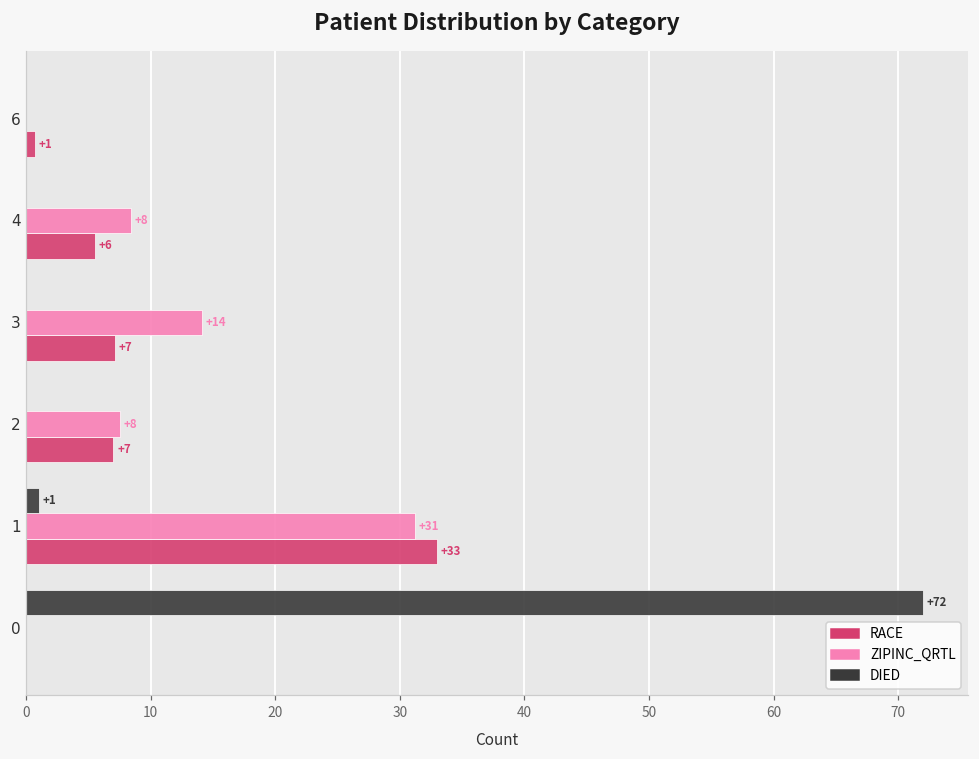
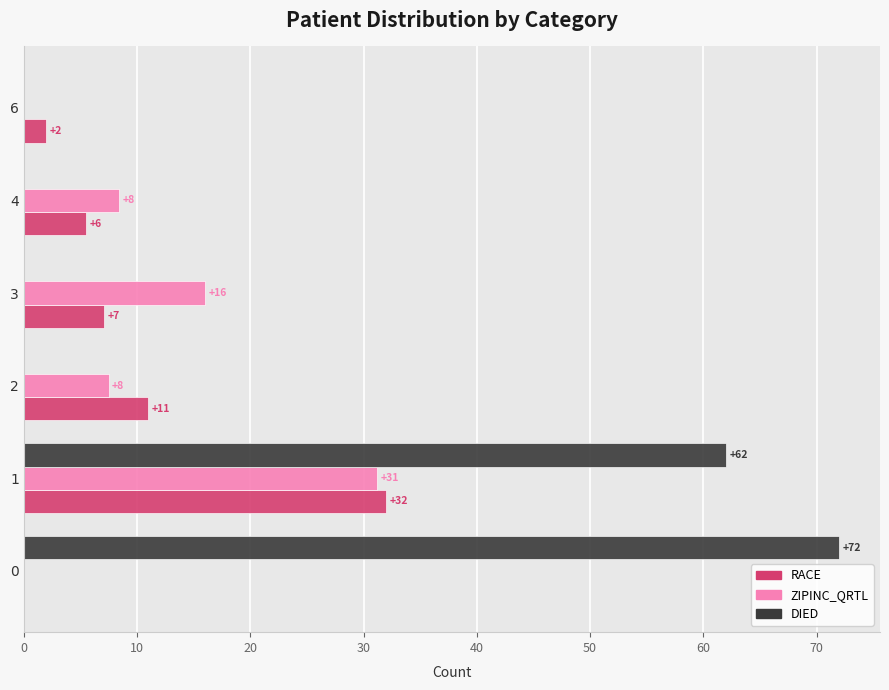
  {
    "RACE": {
-     "6": "+1",
+     "6": "+2",
      "4": "+6",
      "3": "+7",
-     "2": "+7",
-     "1": "+33"
+     "2": "+11",
+     "1": "+32"
    },
    "ZIPINC_QRTL": {
      "4": "+8",
-     "3": "+14",
+     "3": "+16",
      "2": "+8",
      "1": "+31"
    },
    "DIED": {
-     "1": "+1",
+     "1": "+62",
      "0": "+72"
    }
  }
